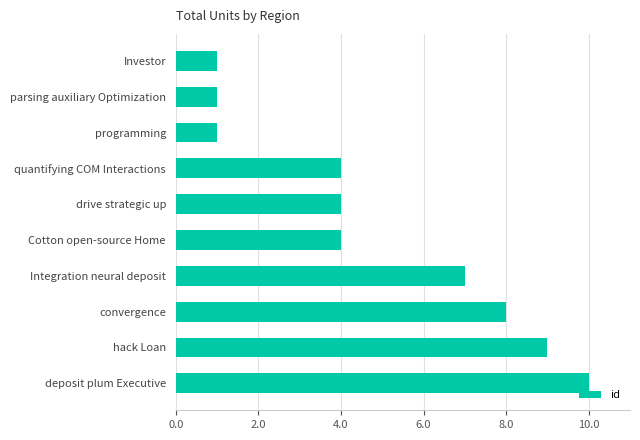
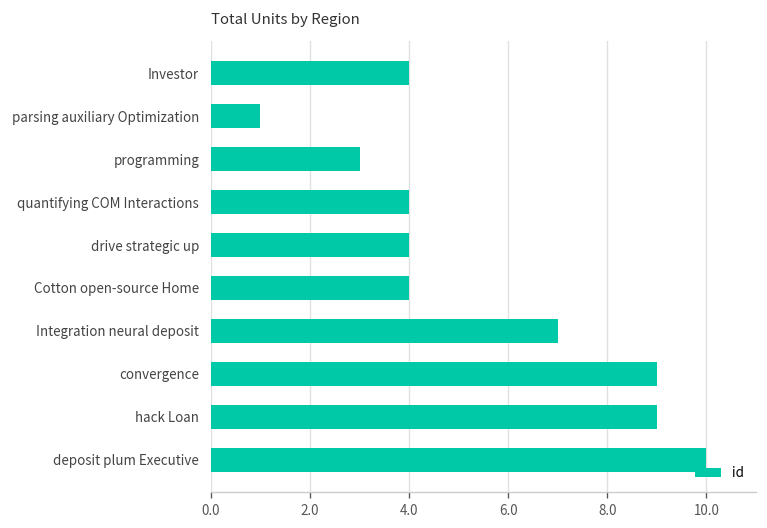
  {
-   "Investor": 1,
+   "Investor": 4,
    "parsing auxiliary Optimization": 1,
-   "programming": 1,
+   "programming": 3,
    "quantifying COM Interactions": 4,
    "drive strategic up": 4,
    "Cotton open-source Home": 4,
    "Integration neural deposit": 7,
-   "convergence": 8,
+   "convergence": 9,
    "hack Loan": 9,
    "deposit plum Executive": 10
  }
